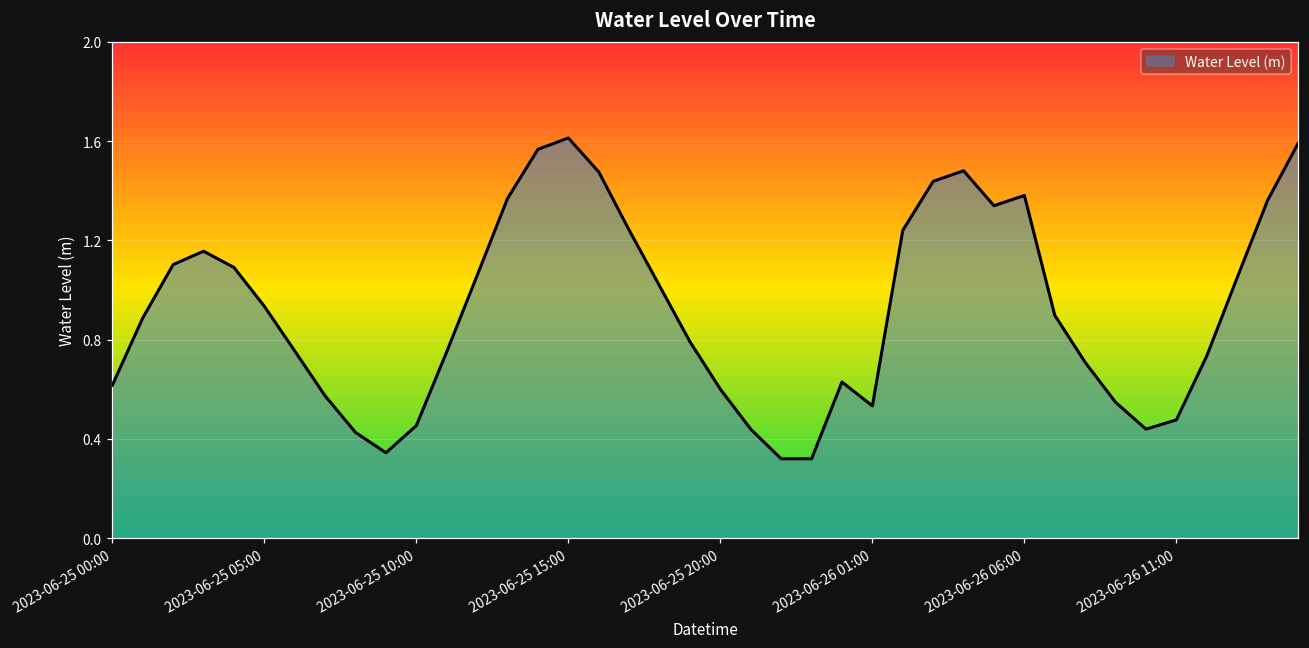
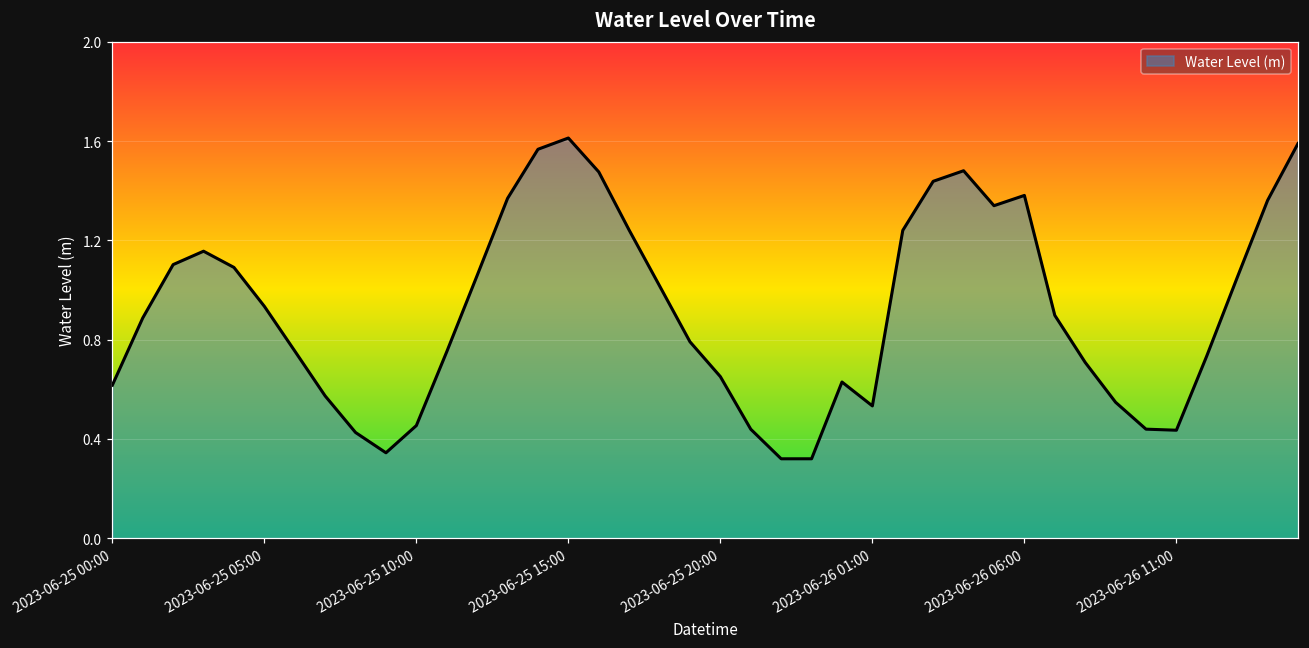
  {
    "2023-06-25 00:00": 0.62,
    "2023-06-25 05:00": 0.93,
    "2023-06-25 10:00": 0.45,
    "2023-06-25 15:00": 1.61,
-   "2023-06-25 20:00": 0.60,
+   "2023-06-25 20:00": 0.65,
    "2023-06-26 01:00": 0.53,
    "2023-06-26 06:00": 1.38,
-   "2023-06-26 11:00": 0.48
+   "2023-06-26 11:00": 0.43
  }
